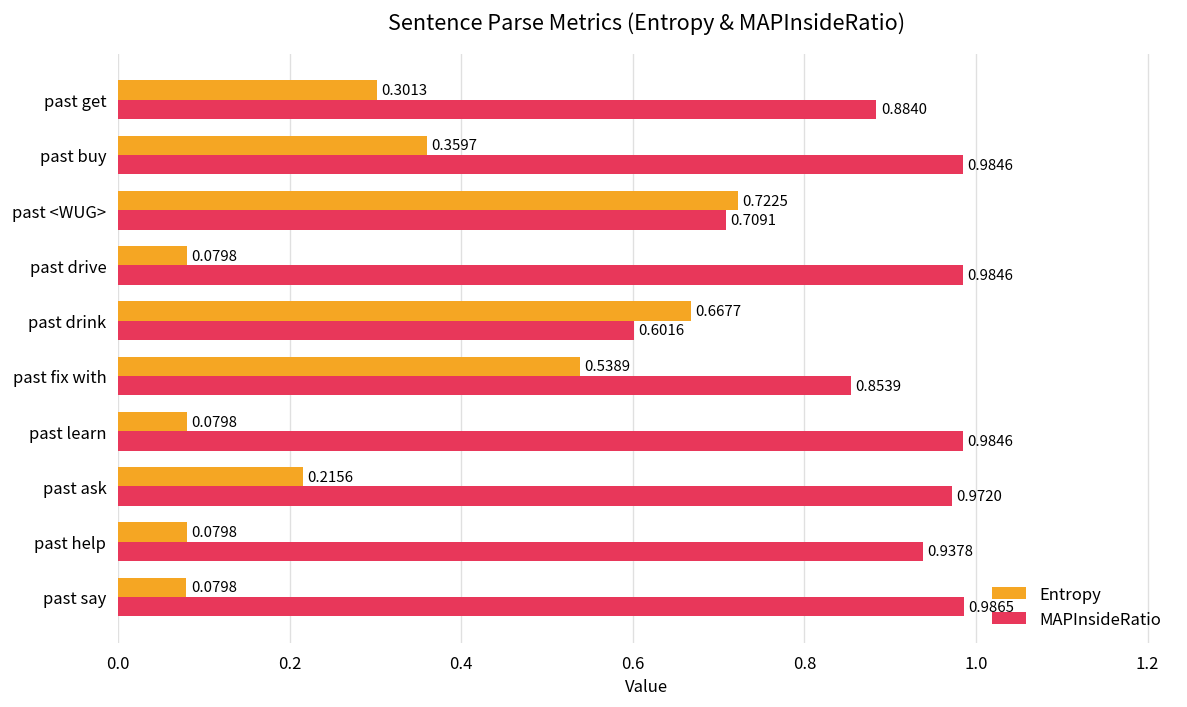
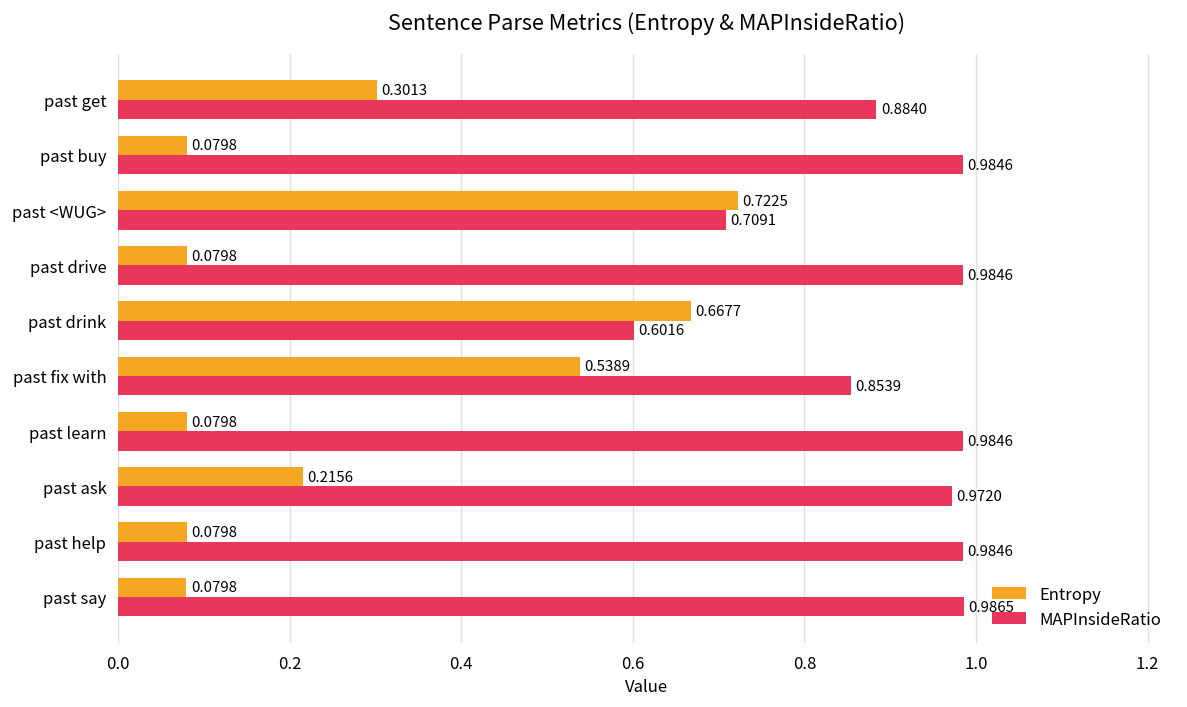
  {
    "Entropy": {
      "past get": 0.3013,
-     "past buy": 0.3597,
+     "past buy": 0.0798,
      "past <WUG>": 0.7225,
      "past drive": 0.0798,
      "past drink": 0.6677,
      "past fix with": 0.5389,
      "past learn": 0.0798,
      "past ask": 0.2156,
      "past help": 0.0798,
      "past say": 0.0798
    },
    "MAPInsideRatio": {
      "past get": 0.8840,
      "past buy": 0.9846,
      "past <WUG>": 0.7091,
      "past drive": 0.9846,
      "past drink": 0.6016,
      "past fix with": 0.8539,
      "past learn": 0.9846,
      "past ask": 0.9720,
-     "past help": 0.9378,
+     "past help": 0.9846,
      "past say": 0.9865
    }
  }
